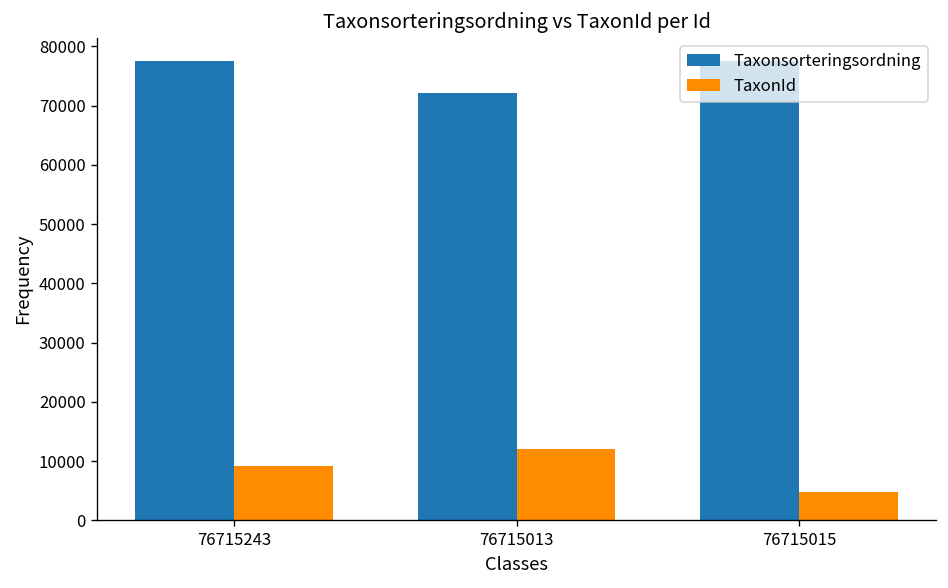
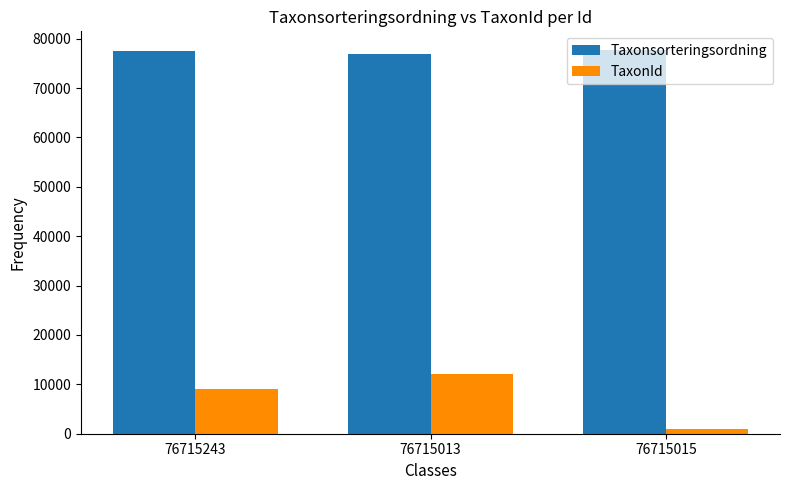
  {
    "Taxonsorteringsordning": {
      "76715243": 78000,
-     "76715013": 72000
+     "76715013": 77000
    },
    "TaxonId": {
      "76715243": 9000,
      "76715013": 12000,
-     "76715015": 5000
+     "76715015": 1000
    }
  }
